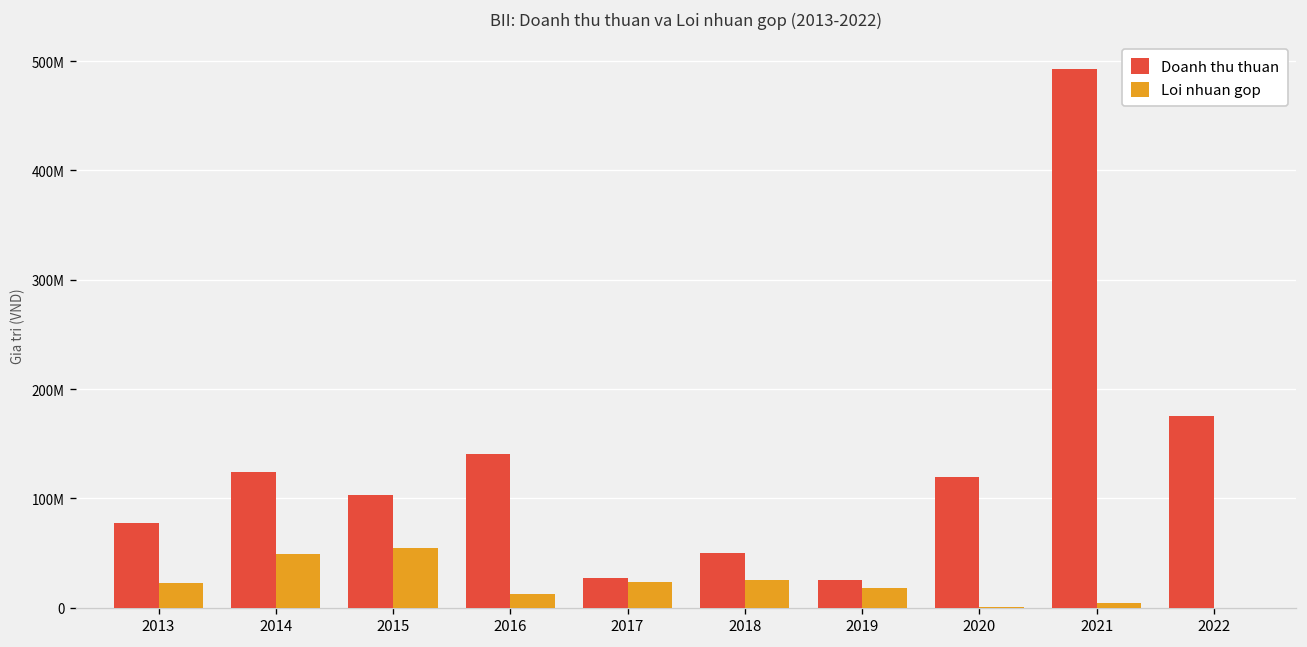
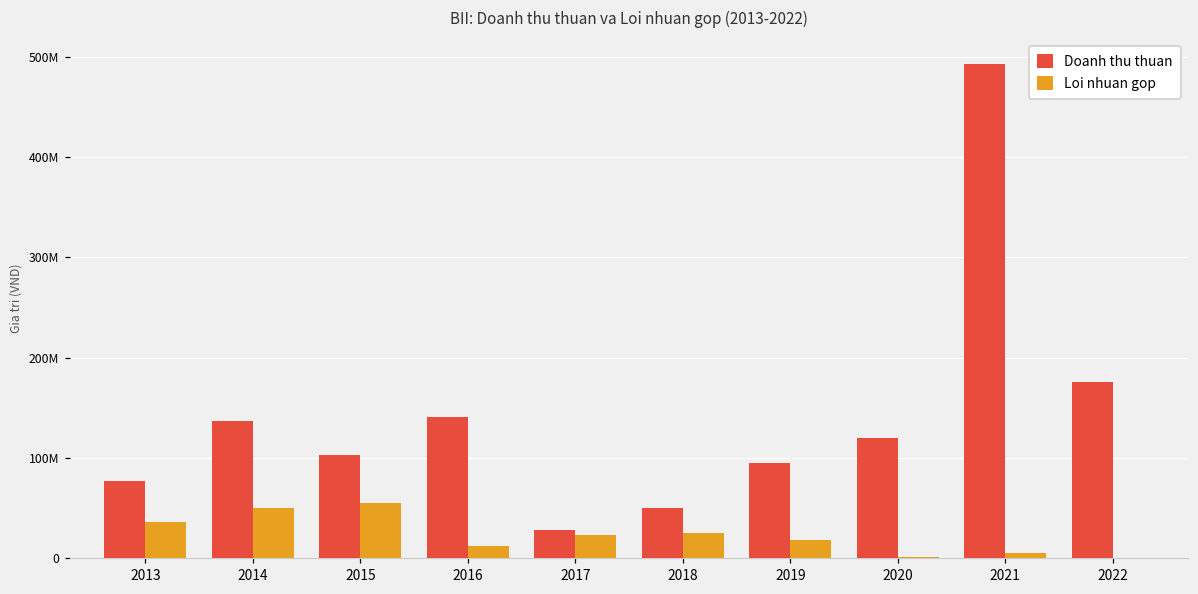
  {
    "Doanh thu thuan": {
      "2013": 80000000,
-     "2014": 120000000,
+     "2014": 140000000,
      "2015": 100000000,
      "2016": 140000000,
      "2017": 30000000,
      "2018": 50000000,
-     "2019": 30000000,
+     "2019": 90000000,
      "2020": 120000000,
      "2021": 490000000,
      "2022": 180000000
    },
    "Loi nhuan gop": {
-     "2013": 20000000,
+     "2013": 40000000,
      "2014": 50000000,
      "2015": 50000000,
      "2016": 10000000,
      "2017": 20000000,
      "2018": 30000000,
      "2019": 20000000,
      "2021": 0
    }
  }
